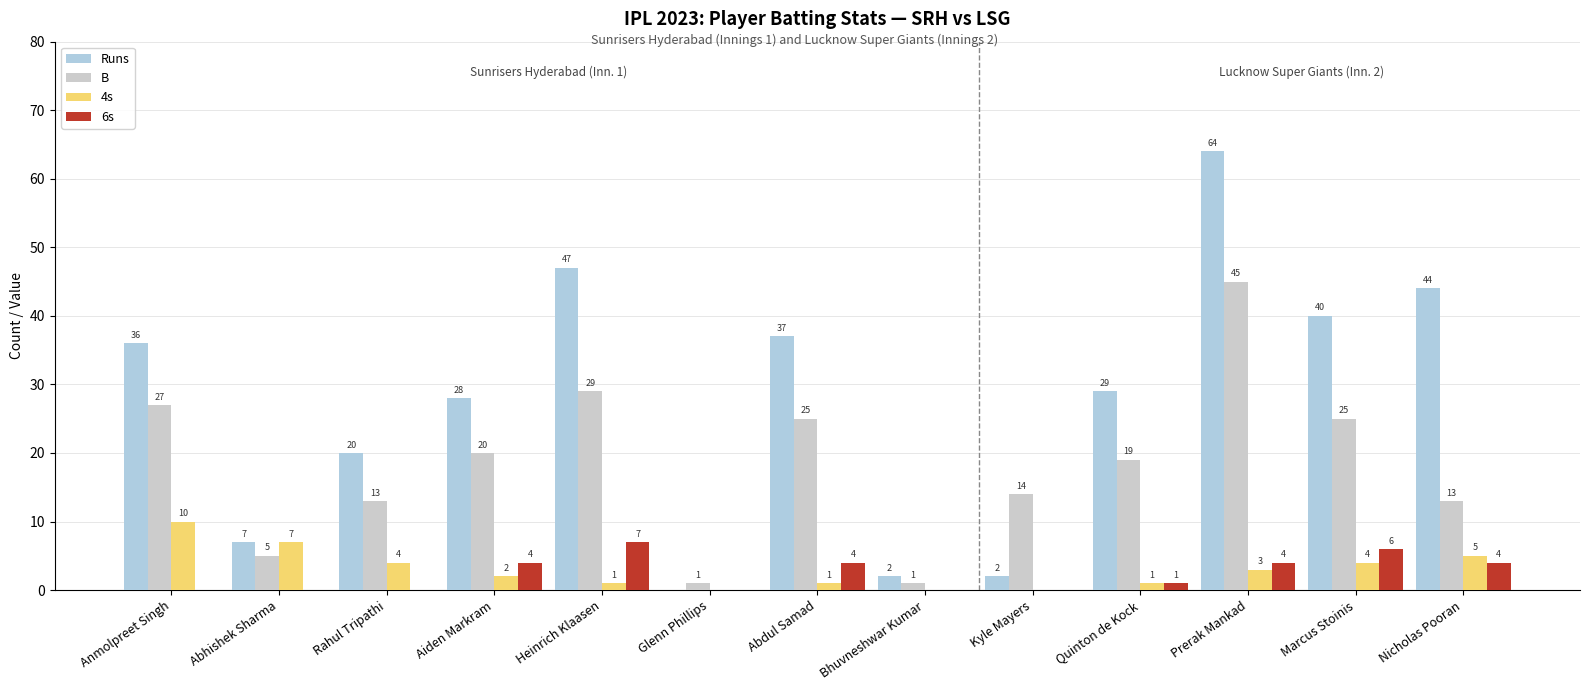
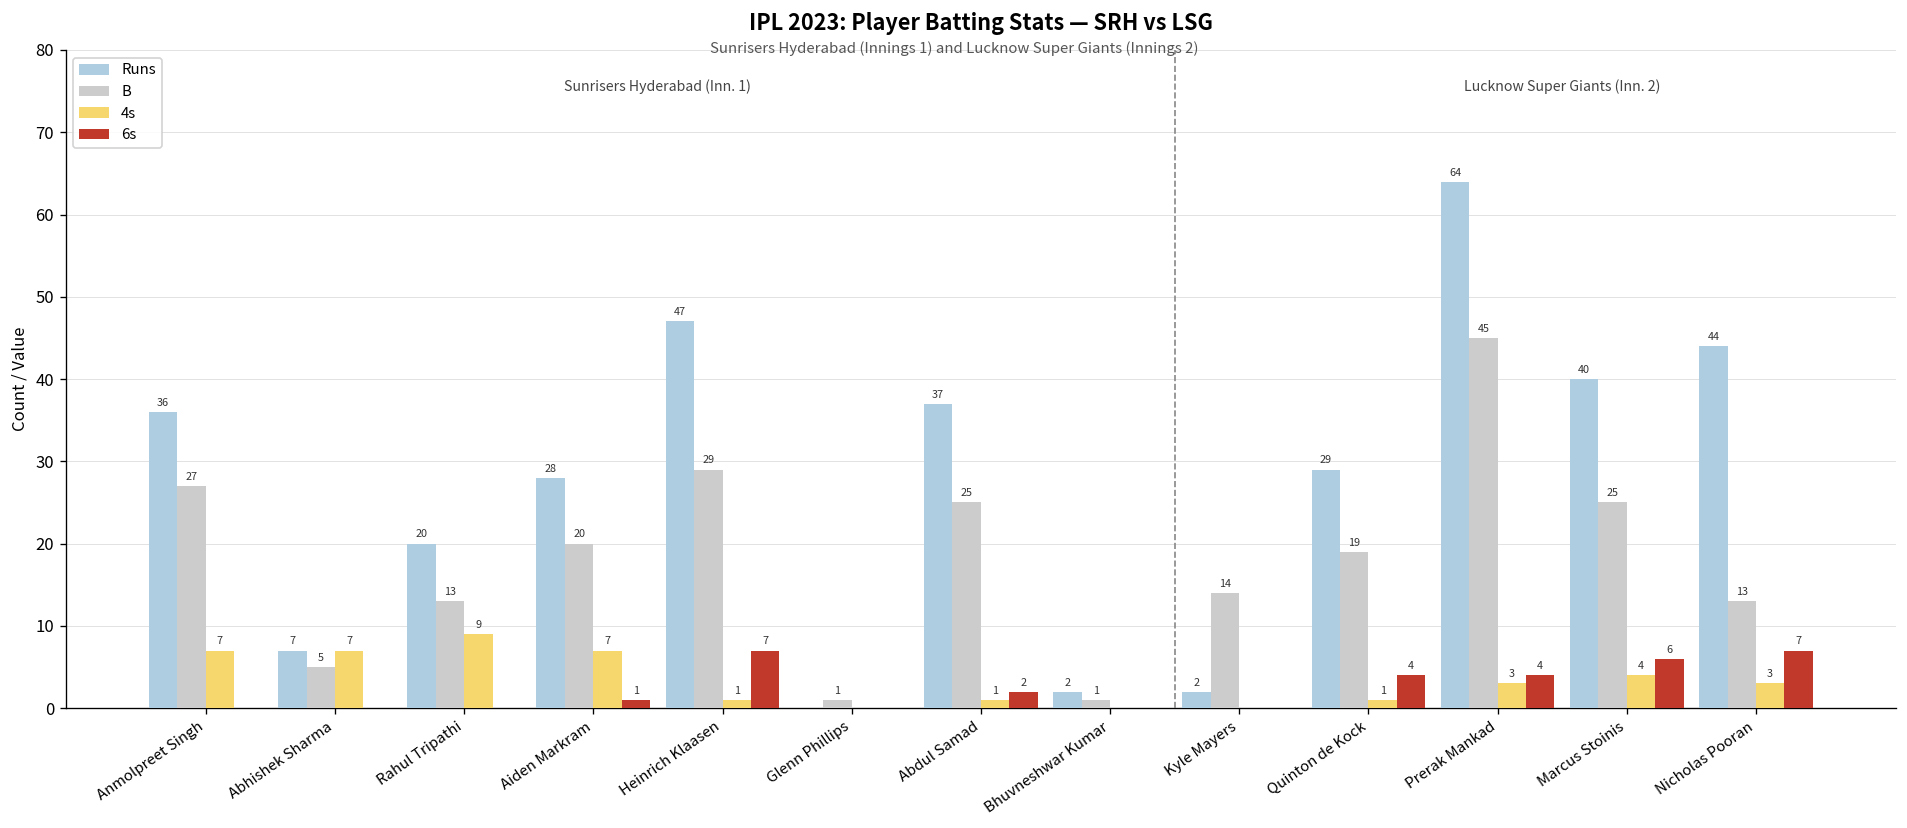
  {
    "4s": {
-     "Anmolpreet Singh": 10,
+     "Anmolpreet Singh": 7,
      "Abhishek Sharma": 7,
-     "Rahul Tripathi": 4,
-     "Aiden Markram": 2,
+     "Rahul Tripathi": 9,
+     "Aiden Markram": 7,
      "Heinrich Klaasen": 1,
      "Abdul Samad": 1,
      "Quinton de Kock": 1,
      "Prerak Mankad": 3,
      "Marcus Stoinis": 4,
-     "Nicholas Pooran": 5
+     "Nicholas Pooran": 3
    },
    "6s": {
-     "Aiden Markram": 4,
+     "Aiden Markram": 1,
      "Heinrich Klaasen": 7,
-     "Abdul Samad": 4,
-     "Quinton de Kock": 1,
+     "Abdul Samad": 2,
+     "Quinton de Kock": 4,
      "Prerak Mankad": 4,
      "Marcus Stoinis": 6,
-     "Nicholas Pooran": 4
+     "Nicholas Pooran": 7
    }
  }
